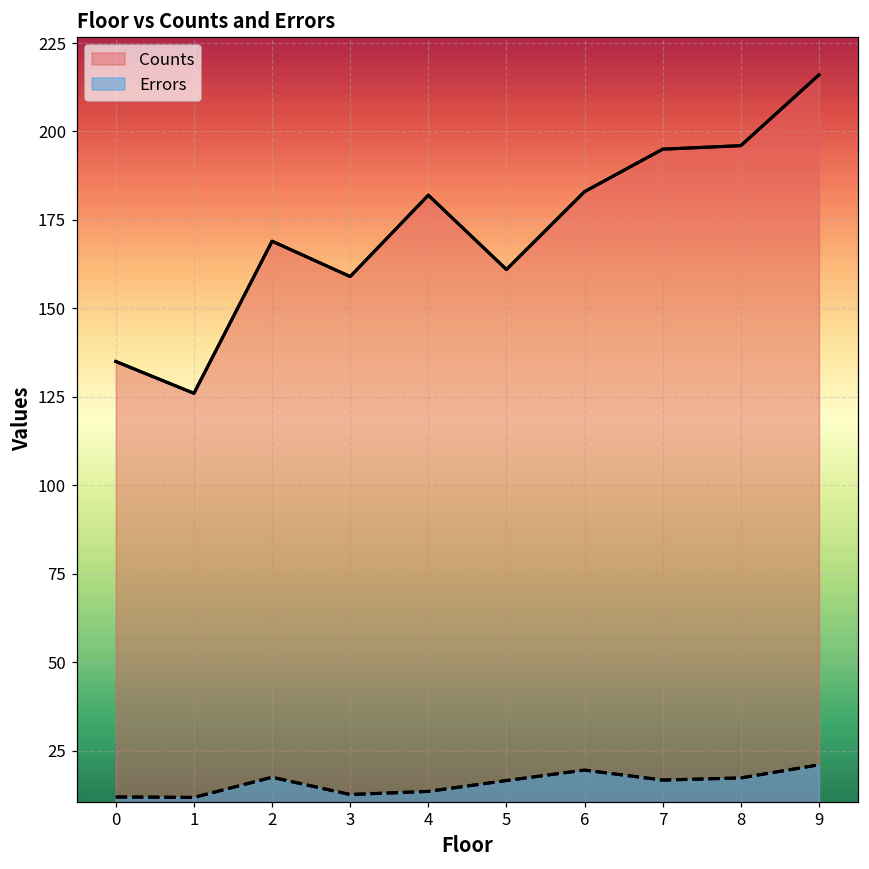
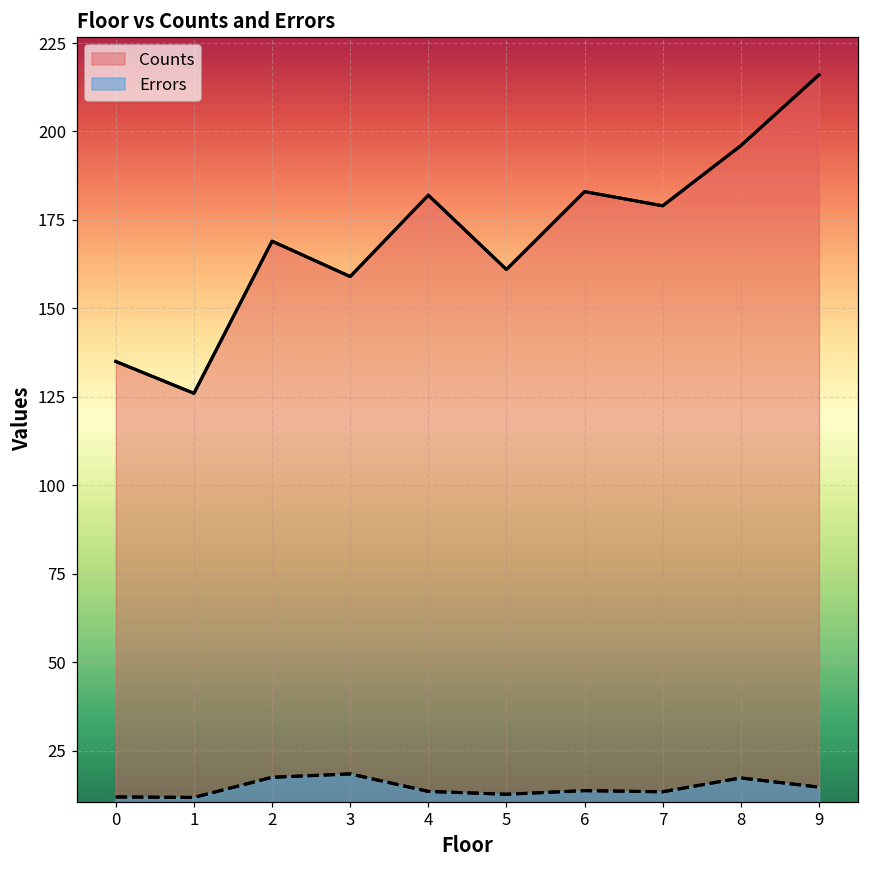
  {
    "Counts": {
      "0": 135,
      "1": 126,
      "2": 169,
      "3": 159,
      "4": 182,
      "5": 161,
      "6": 183,
-     "7": 195,
+     "7": 179,
      "8": 196,
      "9": 216
    },
    "Errors": {
      "0": 12,
      "1": 12,
      "2": 17,
-     "3": 13,
+     "3": 18,
      "4": 13,
-     "5": 17,
-     "6": 20,
-     "7": 17,
+     "5": 13,
+     "6": 14,
+     "7": 13,
      "8": 17,
-     "9": 21
+     "9": 15
    }
  }
